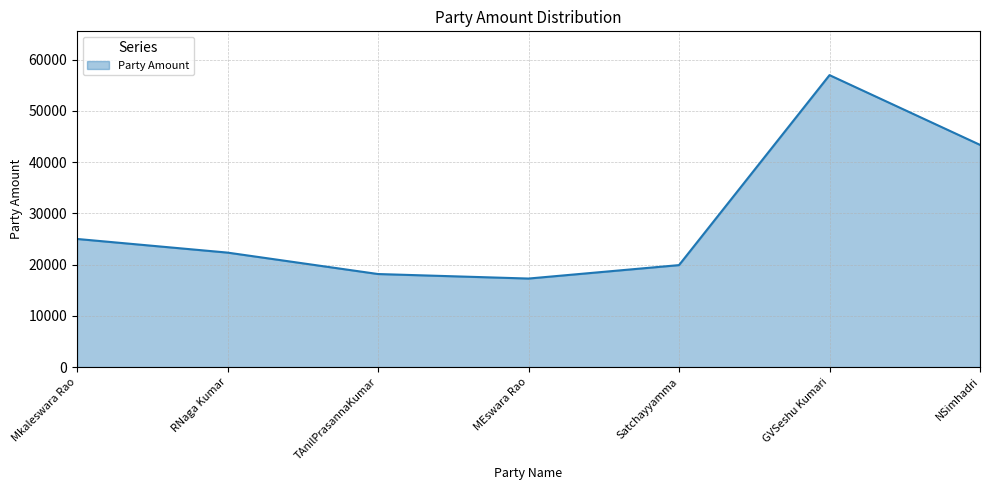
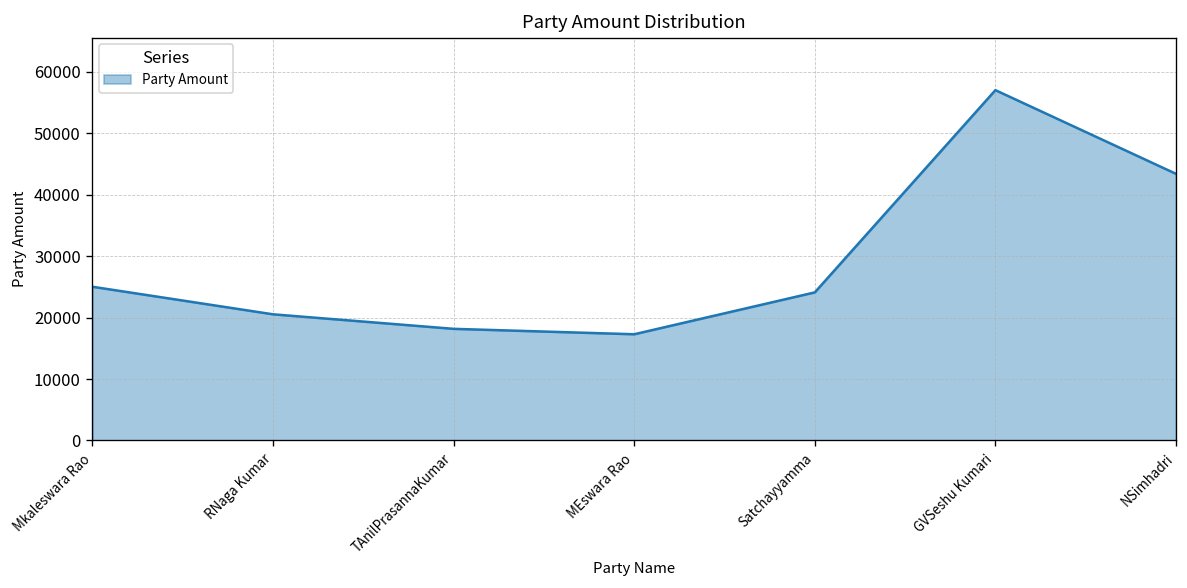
  {
    "Mkaleswara Rao": 25000,
-   "RNaga Kumar": 22000,
+   "RNaga Kumar": 21000,
    "TAnilPrasannaKumar": 18000,
    "MEswara Rao": 17000,
-   "Satchayyamma": 20000,
+   "Satchayyamma": 24000,
    "GVSeshu Kumari": 57000,
    "NSimhadri": 43000
  }
